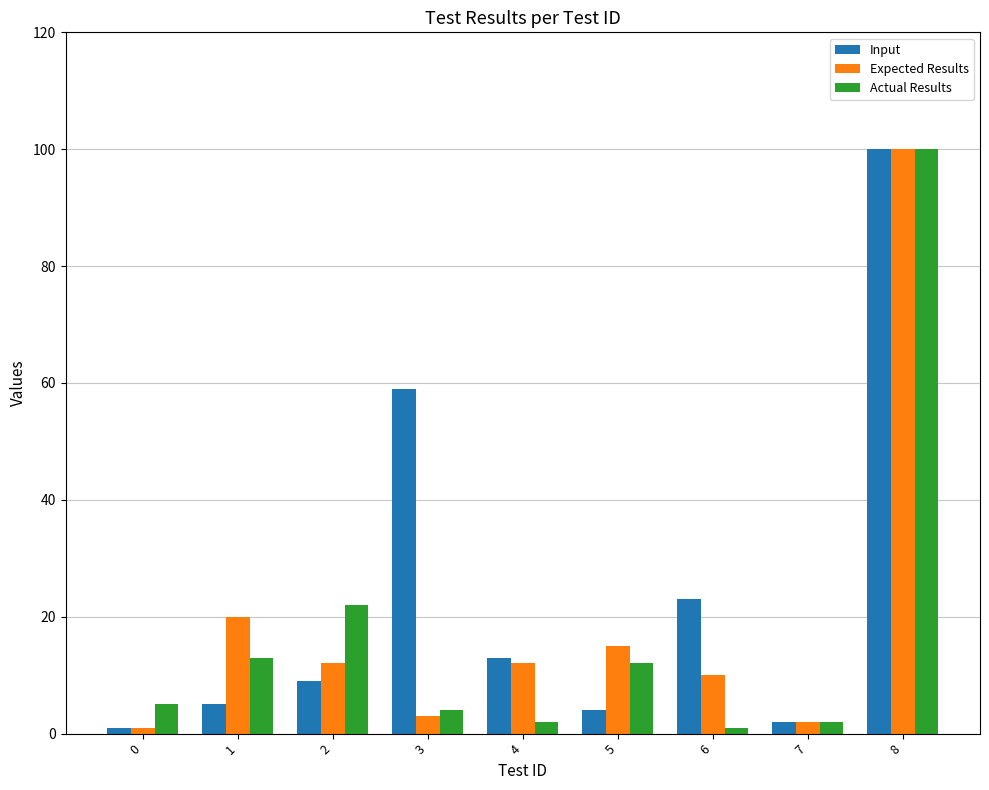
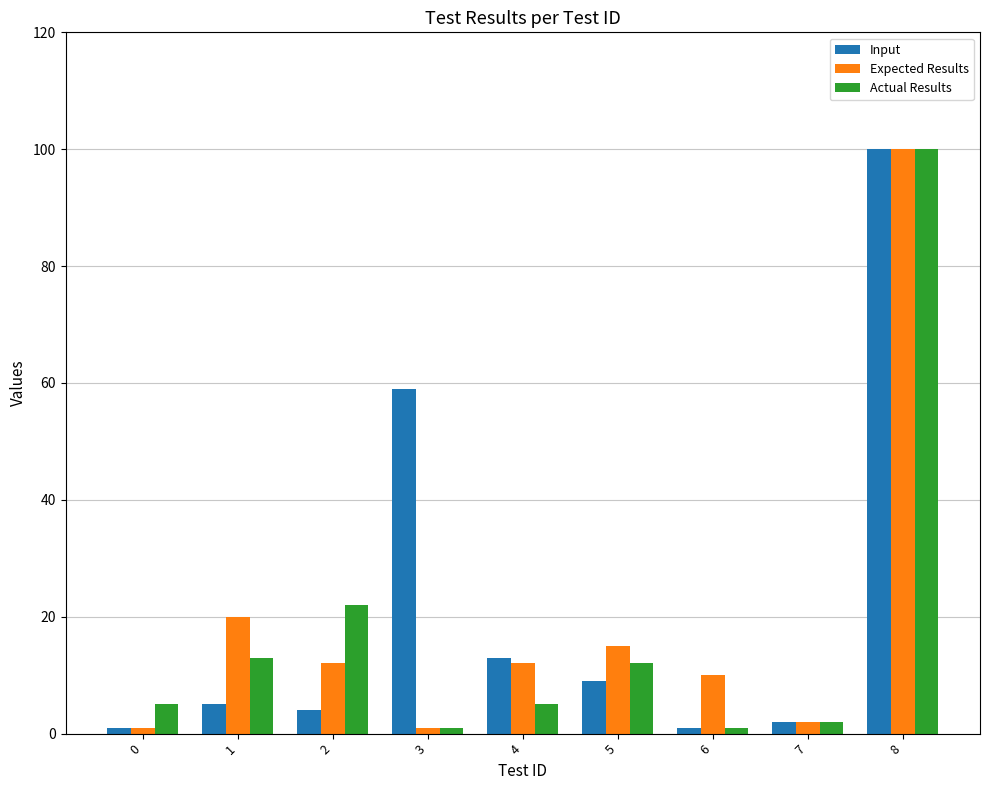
  {
    "Input": {
      "0": 1,
      "1": 5,
-     "2": 9,
+     "2": 4,
      "3": 59,
      "4": 13,
-     "5": 4,
-     "6": 23,
+     "5": 9,
+     "6": 1,
      "7": 2,
      "8": 100
    },
    "Expected Results": {
      "0": 1,
      "1": 20,
      "2": 12,
-     "3": 3,
+     "3": 1,
      "4": 12,
      "5": 15,
      "6": 10,
      "7": 2,
      "8": 100
    },
    "Actual Results": {
      "0": 5,
      "1": 13,
      "2": 22,
-     "3": 4,
-     "4": 2,
+     "3": 1,
+     "4": 5,
      "5": 12,
      "6": 1,
      "7": 2,
      "8": 100
    }
  }
